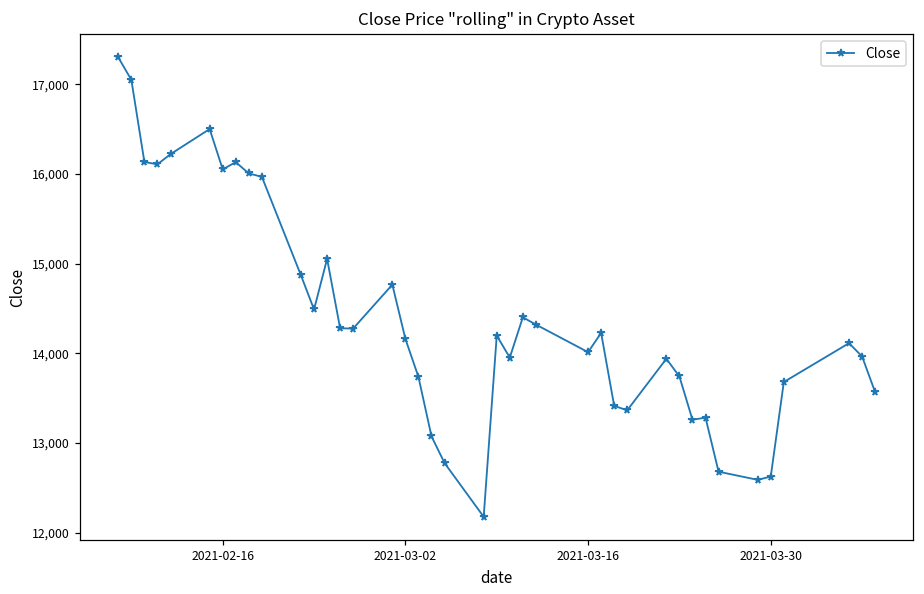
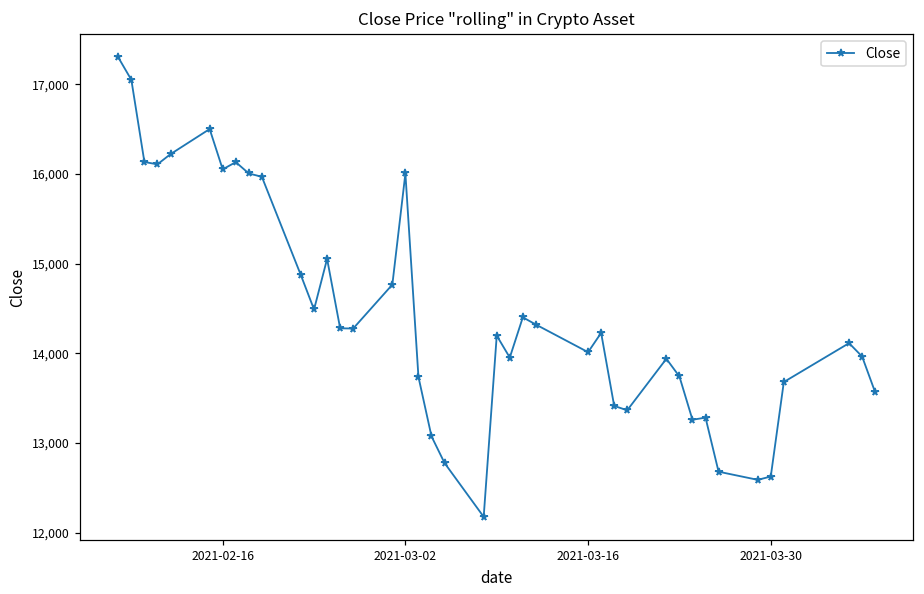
  {
    "2021-02-16": "16,100",
-   "2021-03-02": "14,200",
+   "2021-03-02": "16,000",
    "2021-03-16": "14,000",
    "2021-03-30": "12,600"
  }
